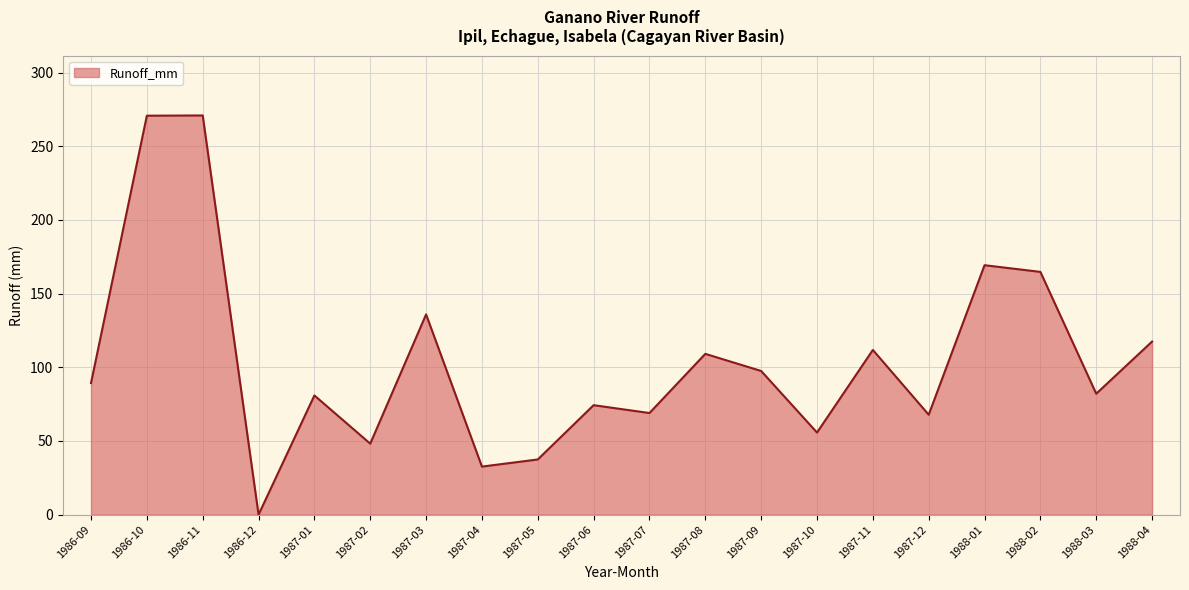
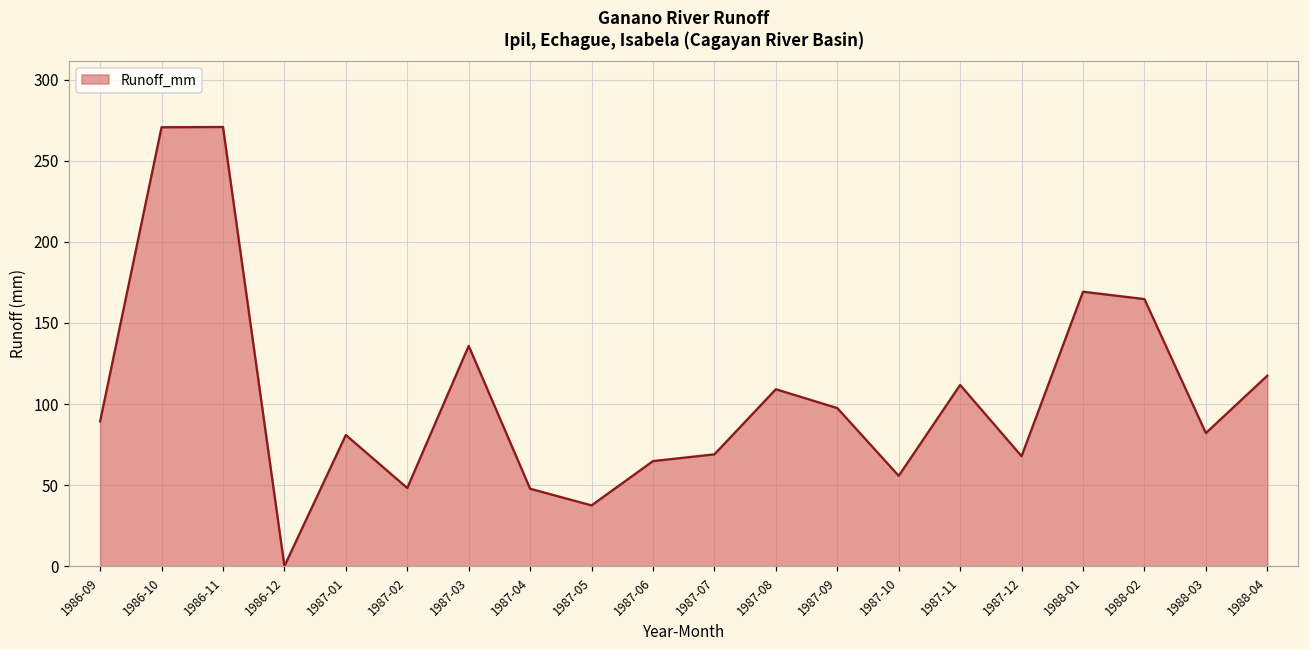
  {
    "1986-09": 89,
    "1986-10": 271,
    "1986-11": 271,
    "1986-12": 0,
    "1987-01": 81,
    "1987-02": 48,
    "1987-03": 136,
-   "1987-04": 33,
+   "1987-04": 48,
    "1987-05": 37,
-   "1987-06": 74,
+   "1987-06": 65,
    "1987-07": 69,
    "1987-08": 109,
    "1987-09": 98,
    "1987-10": 56,
    "1987-11": 112,
    "1987-12": 68,
    "1988-01": 169,
    "1988-02": 165,
    "1988-03": 82,
    "1988-04": 117
  }
